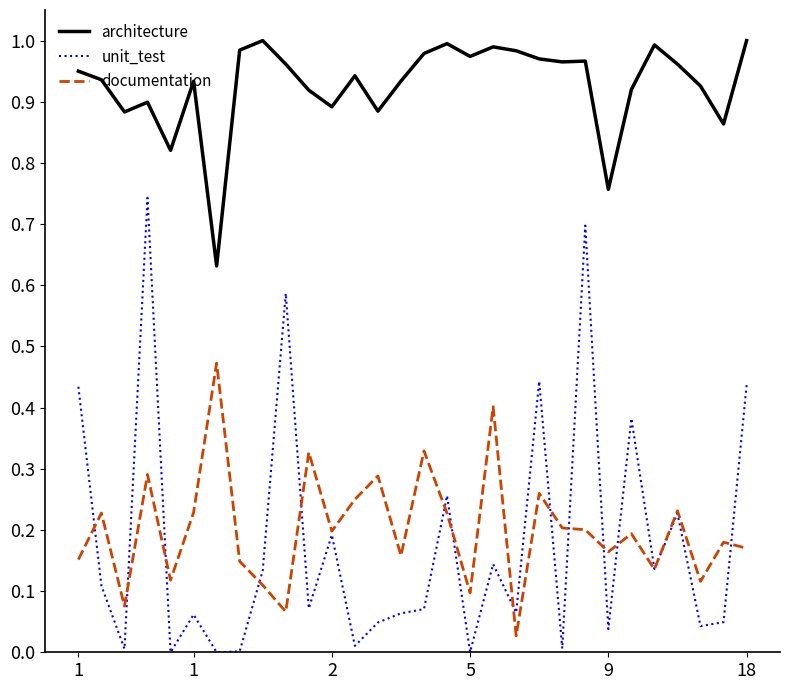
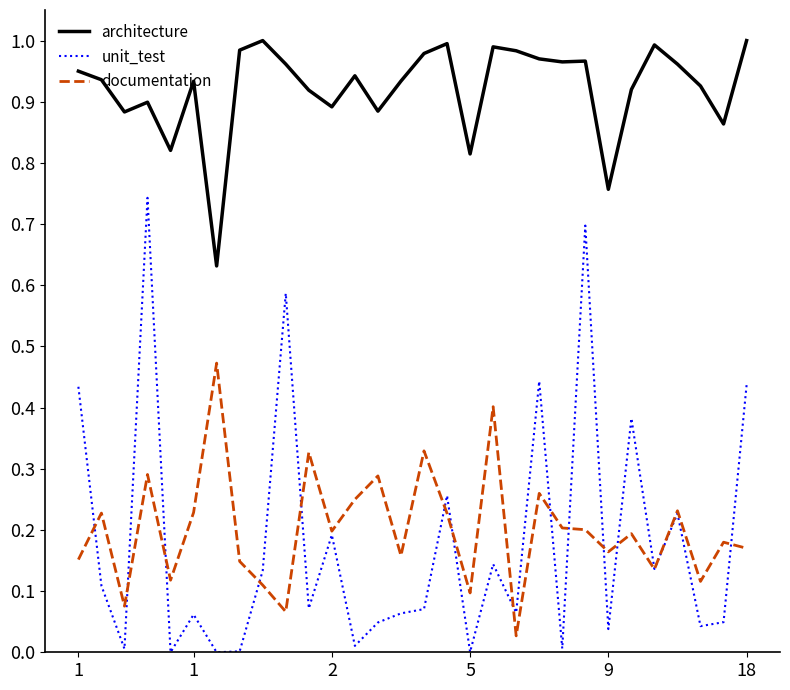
  {
    "architecture": {
-     "5": 0.97
+     "5": 0.81
    },
    "unit_test": {
      "5": 0.00
    },
    "documentation": {
      "5": 0.10
    }
  }
